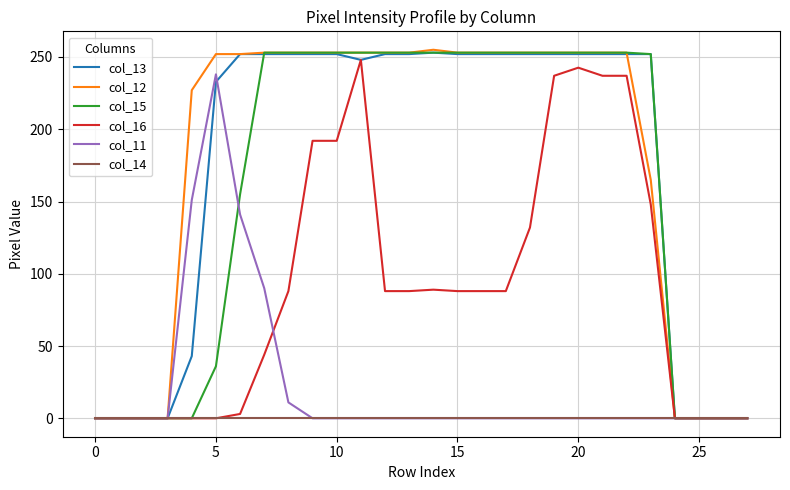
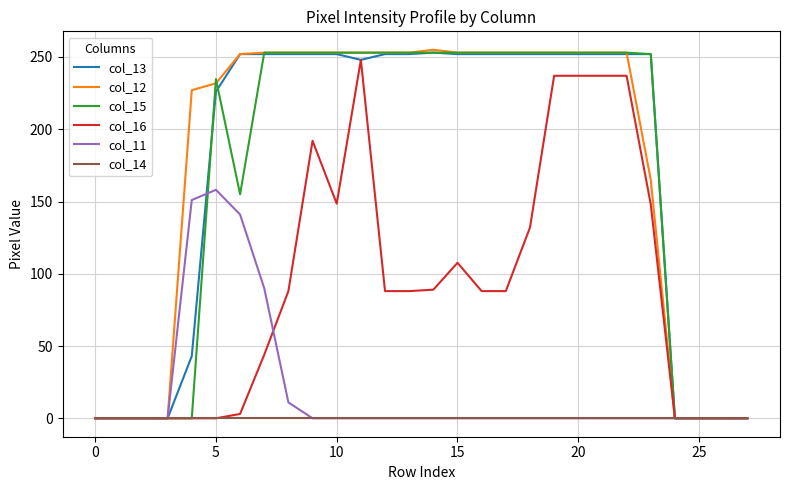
  {
    "col_13": {
-     "5": 233
+     "5": 226
    },
    "col_12": {
-     "5": 252
+     "5": 232
    },
    "col_15": {
-     "5": 36
+     "5": 235
    },
    "col_16": {
-     "10": 192,
-     "15": 88,
-     "20": 243
+     "10": 149,
+     "15": 108,
+     "20": 237
    },
    "col_11": {
-     "5": 238
+     "5": 158
    }
  }
